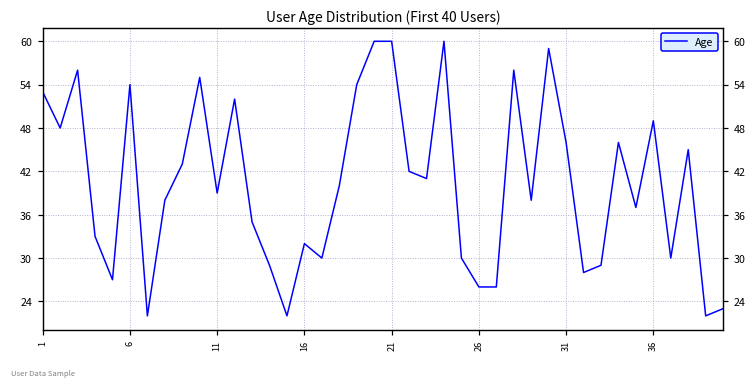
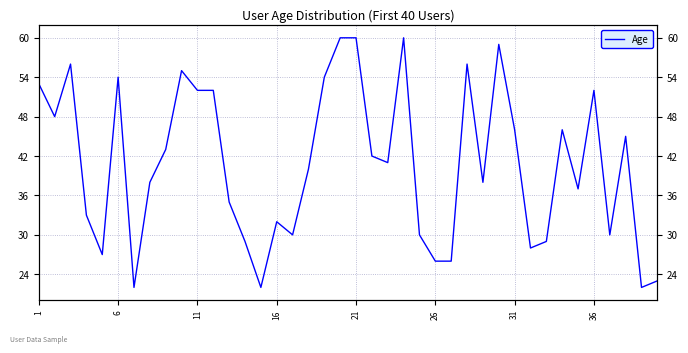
  {
    "1": 53,
    "6": 54,
-   "11": 39,
+   "11": 52,
    "16": 32,
    "21": 60,
    "26": 26,
    "31": 46,
-   "36": 49
+   "36": 52
  }
